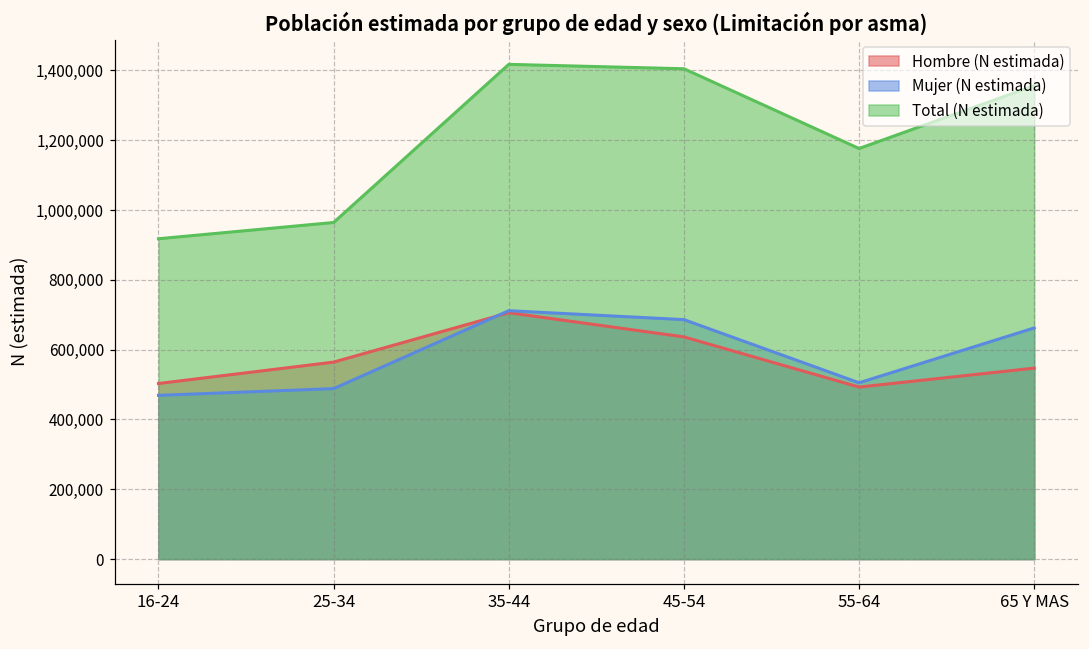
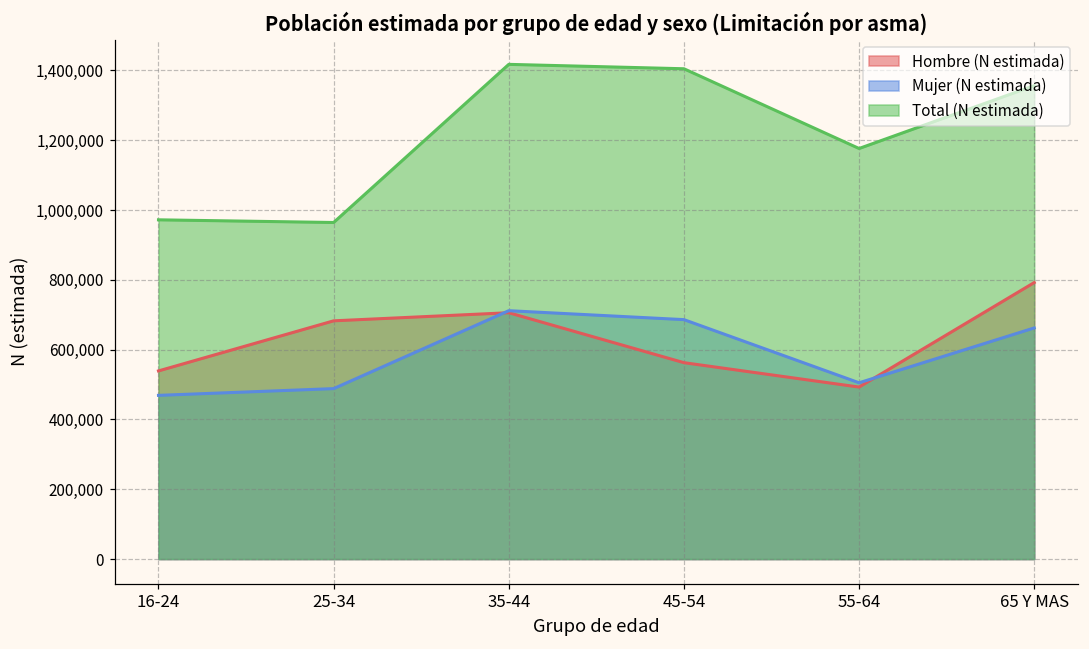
  {
    "Hombre (N estimada)": {
-     "16-24": "500,000",
-     "25-34": "560,000",
-     "45-54": "640,000",
+     "16-24": "540,000",
+     "25-34": "680,000",
+     "45-54": "560,000",
      "55-64": "490,000",
-     "65 Y MAS": "550,000"
+     "65 Y MAS": "790,000"
    },
    "Mujer (N estimada)": {
      "16-24": "470,000",
      "25-34": "490,000",
      "45-54": "690,000",
      "55-64": "510,000",
      "65 Y MAS": "660,000"
    },
    "Total (N estimada)": {
-     "16-24": "920,000",
+     "16-24": "970,000",
      "25-34": "960,000",
      "35-44": "1,420,000",
      "45-54": "1,400,000",
      "55-64": "1,180,000"
    }
  }
